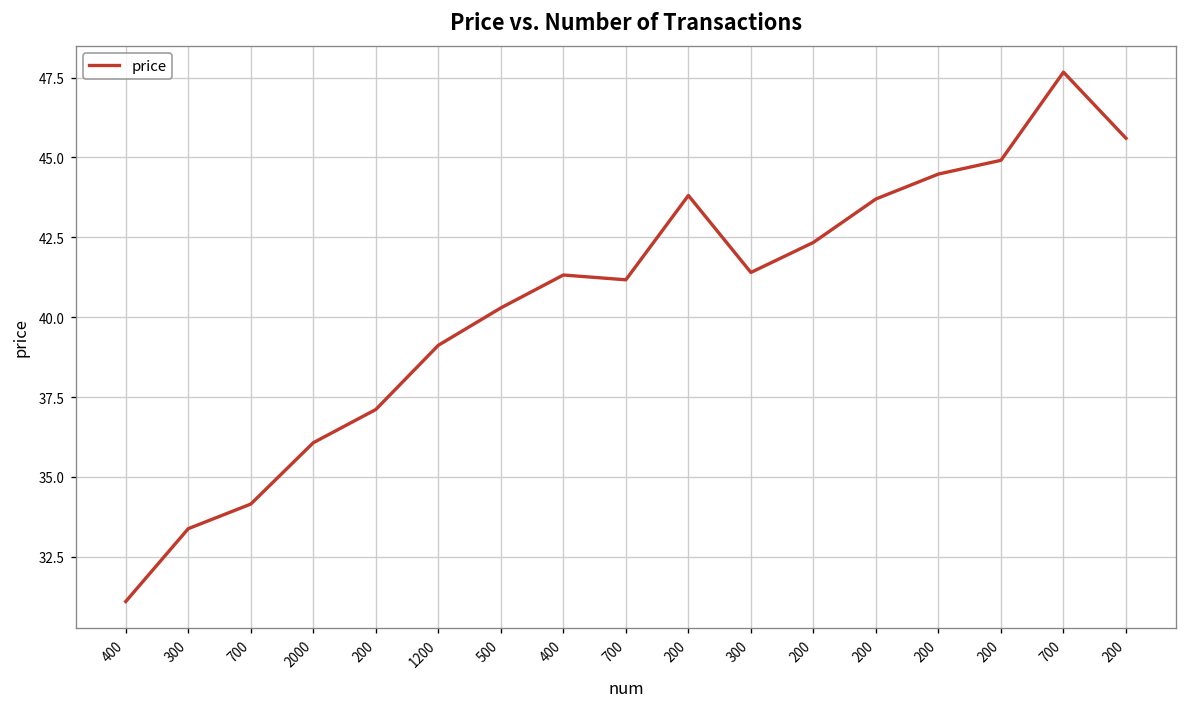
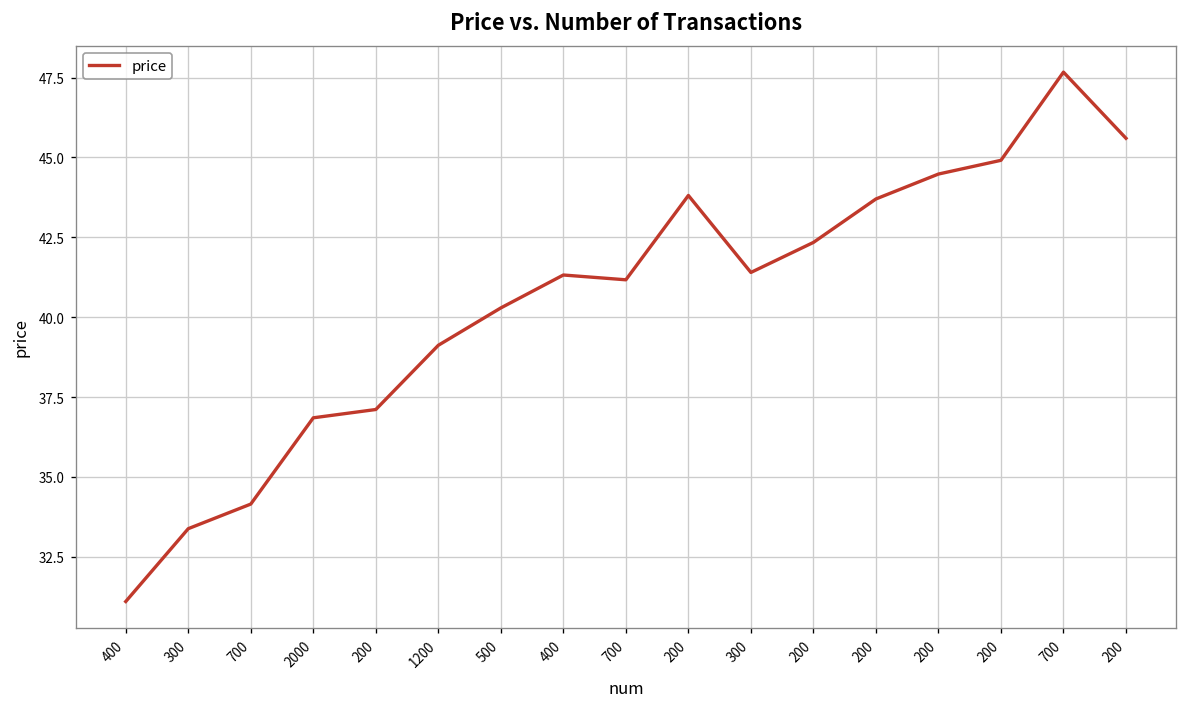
  {
-   "2000": 36.1,
+   "2000": 36.9,
    "1200": 39.1,
    "500": 40.3
  }
